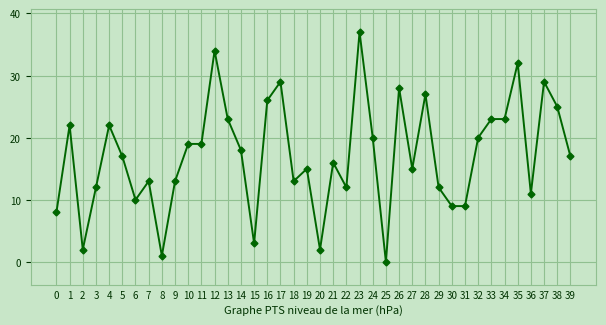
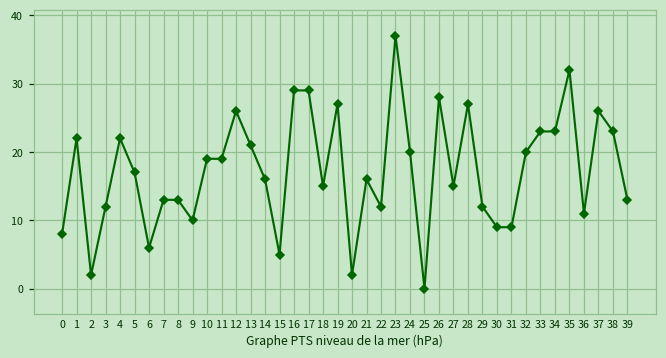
  {
    "0": 8,
    "1": 22,
    "2": 2,
    "3": 12,
    "4": 22,
    "5": 17,
-   "6": 10,
+   "6": 6,
    "7": 13,
-   "8": 1,
-   "9": 13,
+   "8": 13,
+   "9": 10,
    "10": 19,
    "11": 19,
-   "12": 34,
-   "13": 23,
-   "14": 18,
-   "15": 3,
-   "16": 26,
+   "12": 26,
+   "13": 21,
+   "14": 16,
+   "15": 5,
+   "16": 29,
    "17": 29,
-   "18": 13,
-   "19": 15,
+   "18": 15,
+   "19": 27,
    "20": 2,
    "21": 16,
    "22": 12,
    "23": 37,
    "24": 20,
    "25": 0,
    "26": 28,
    "27": 15,
    "28": 27,
    "29": 12,
    "30": 9,
    "31": 9,
    "32": 20,
    "33": 23,
    "34": 23,
    "35": 32,
    "36": 11,
-   "37": 29,
-   "38": 25,
-   "39": 17
+   "37": 26,
+   "38": 23,
+   "39": 13
  }
